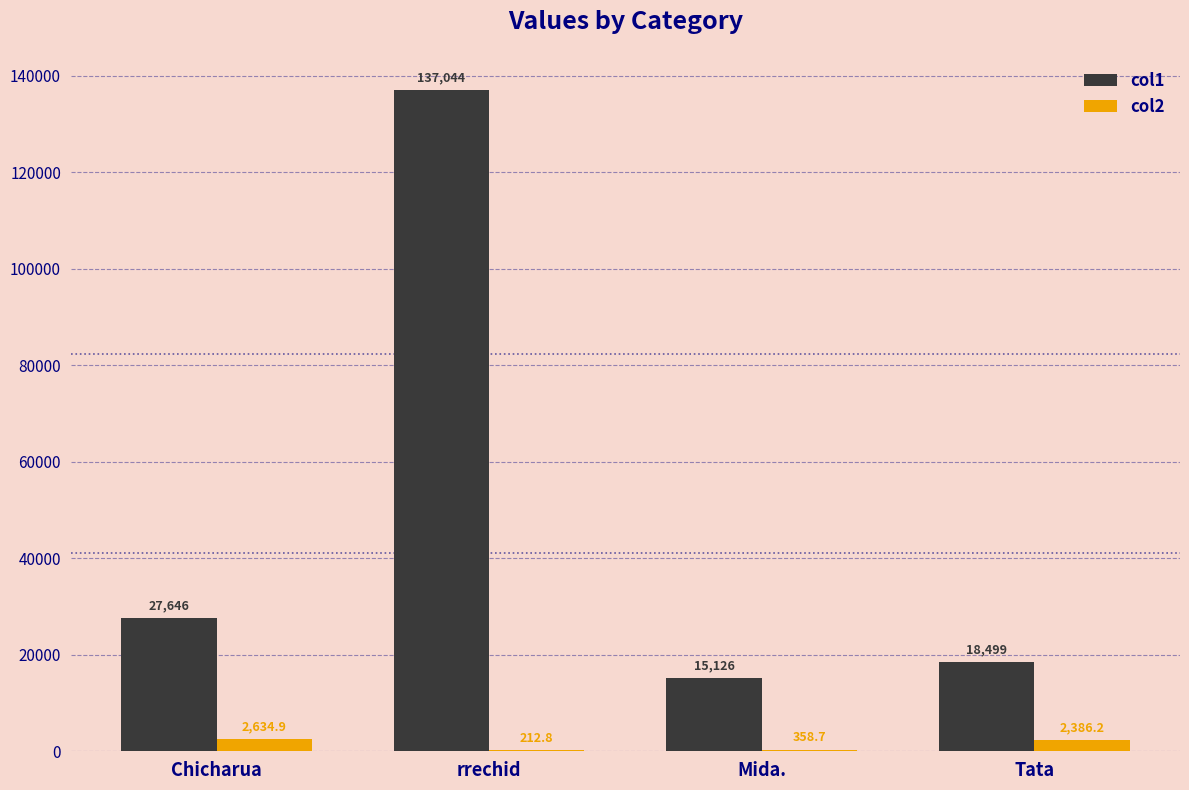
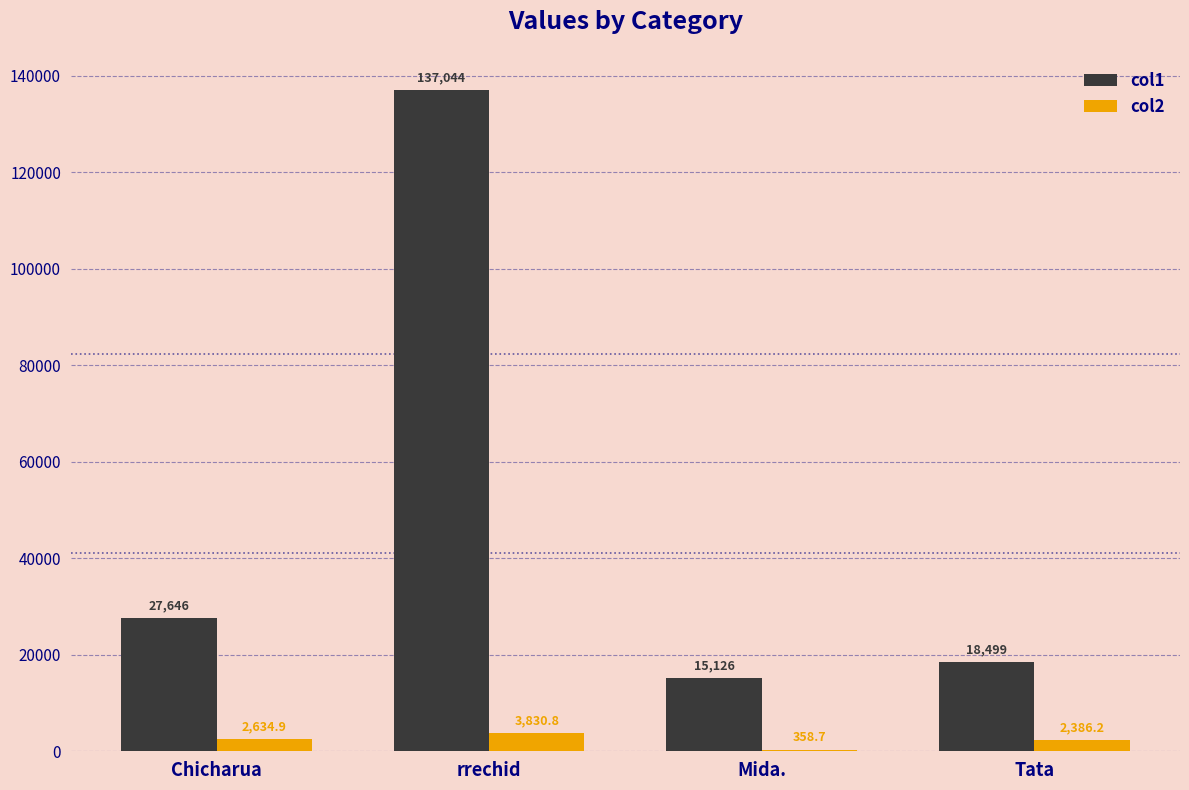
  {
    "col1": {
      "Chicharua": "27,646",
      "rrechid": "137,044",
      "Mida.": "15,126",
      "Tata": "18,499"
    },
    "col2": {
      "Chicharua": "2,634.9",
-     "rrechid": "212.8",
+     "rrechid": "3,830.8",
      "Mida.": "358.7",
      "Tata": "2,386.2"
    }
  }
